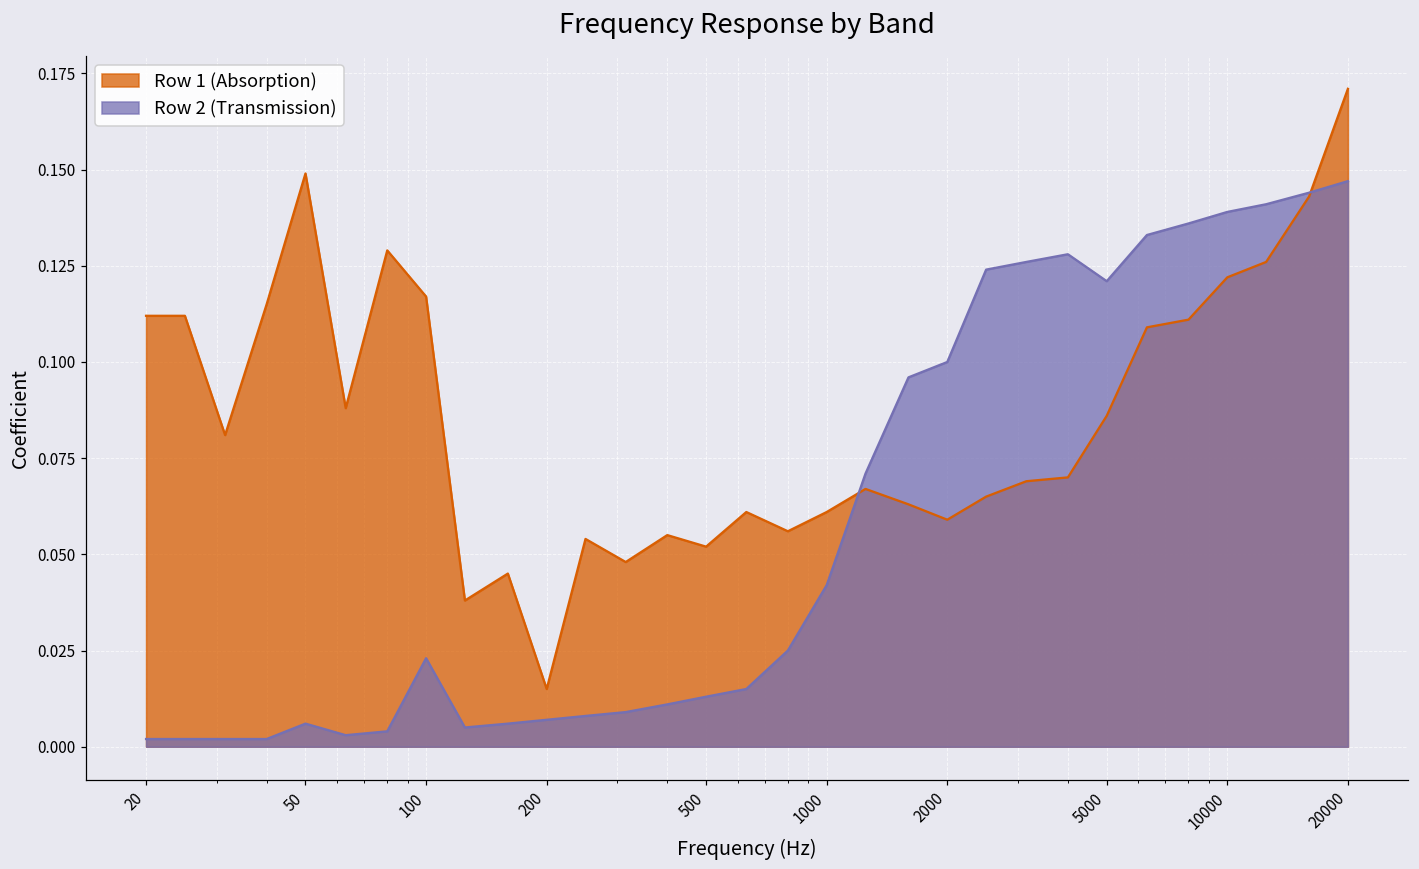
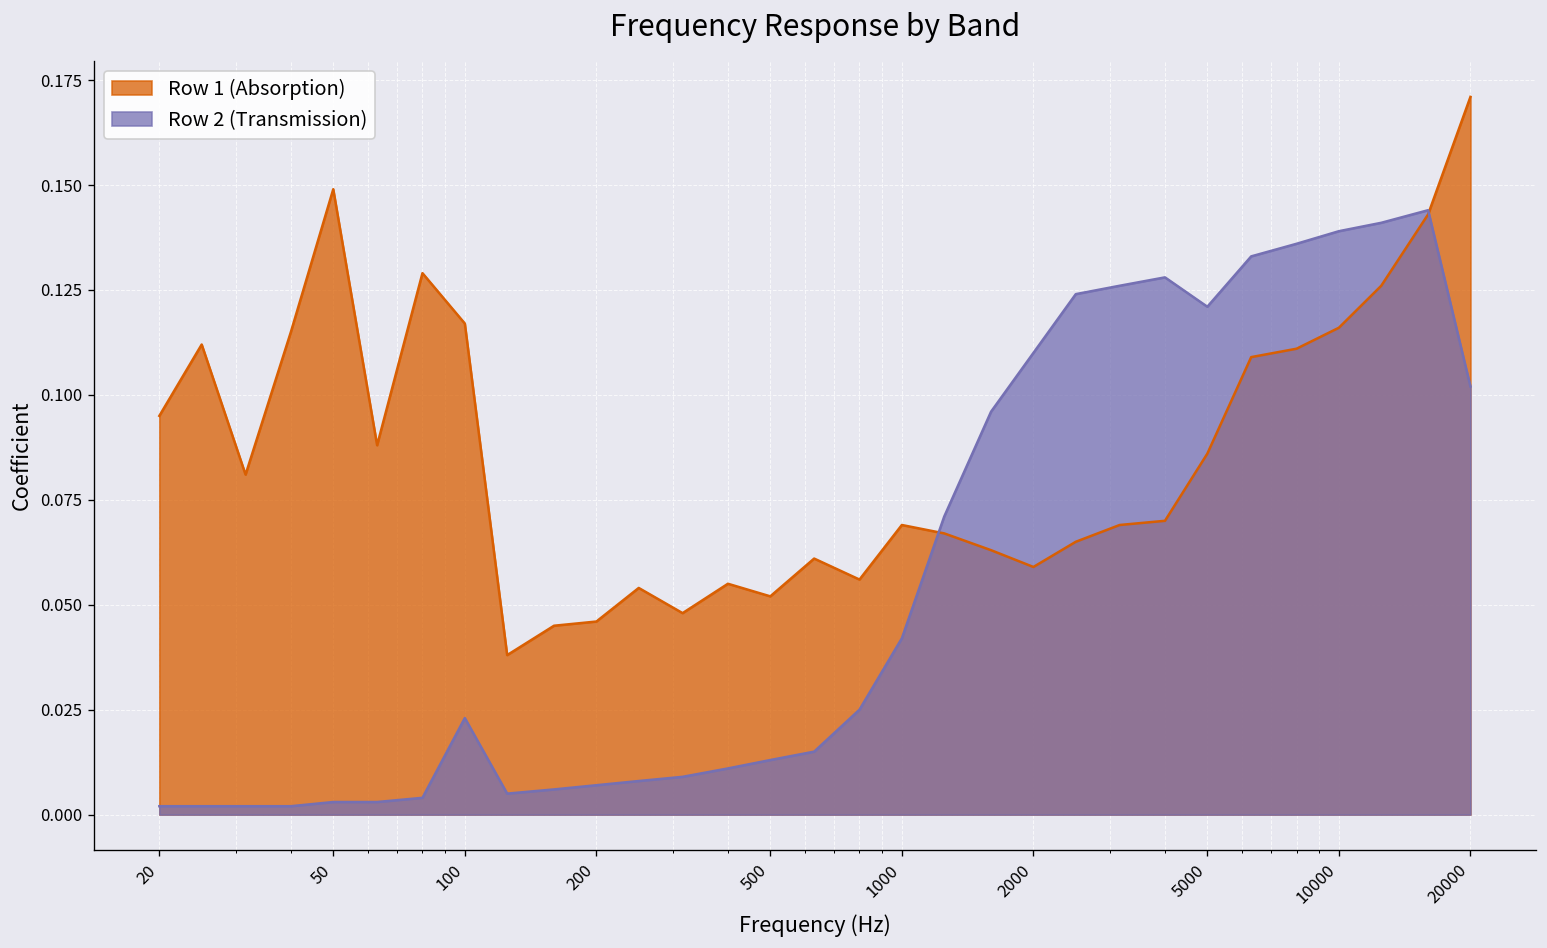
  {
    "Row 1 (Absorption)": {
-     "20": 0.112,
+     "20": 0.095,
      "50": 0.149,
      "100": 0.117,
-     "200": 0.015,
+     "200": 0.046,
      "500": 0.052,
-     "1000": 0.061,
+     "1000": 0.069,
      "2000": 0.059,
      "5000": 0.086,
-     "10000": 0.122,
+     "10000": 0.116,
      "20000": 0.171
    },
    "Row 2 (Transmission)": {
      "20": 0.002,
-     "50": 0.006,
+     "50": 0.003,
      "100": 0.023,
      "200": 0.007,
      "500": 0.013,
      "1000": 0.042,
-     "2000": 0.10,
+     "2000": 0.11,
      "5000": 0.121,
      "10000": 0.139,
-     "20000": 0.147
+     "20000": 0.102
    }
  }
